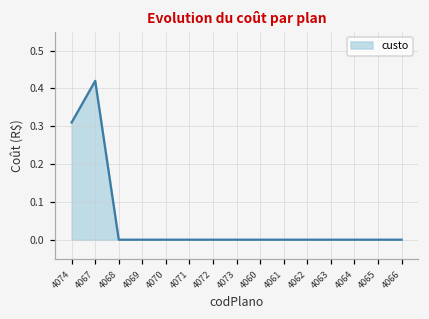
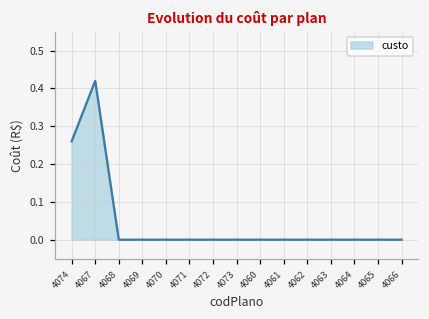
  {
-   "4074": 0.31,
+   "4074": 0.26,
    "4067": 0.42,
    "4068": 0.00,
    "4069": 0.00,
    "4070": 0.00,
    "4071": 0.00,
    "4072": 0.00,
    "4073": 0.00,
    "4060": 0.00,
    "4061": 0.00,
    "4062": 0.00,
    "4063": 0.00,
    "4064": 0.00,
    "4065": 0.00,
    "4066": 0.00
  }
